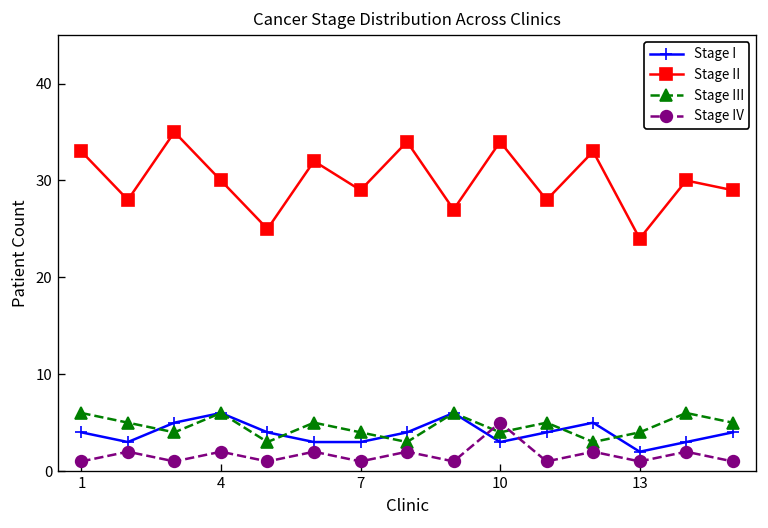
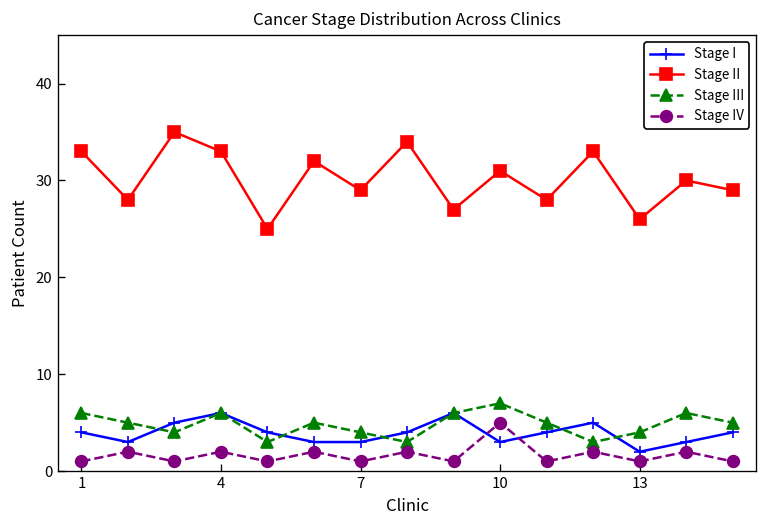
  {
    "Stage I": {
      "1": 4,
      "7": 3,
      "10": 3,
      "13": 2
    },
    "Stage II": {
      "1": 33,
-     "4": 30,
+     "4": 33,
      "7": 29,
-     "10": 34,
-     "13": 24
+     "10": 31,
+     "13": 26
    },
    "Stage III": {
      "1": 6,
      "7": 4,
-     "10": 4,
+     "10": 7,
      "13": 4
    },
    "Stage IV": {
      "1": 1,
      "4": 2,
      "7": 1,
      "10": 5,
      "13": 1
    }
  }
